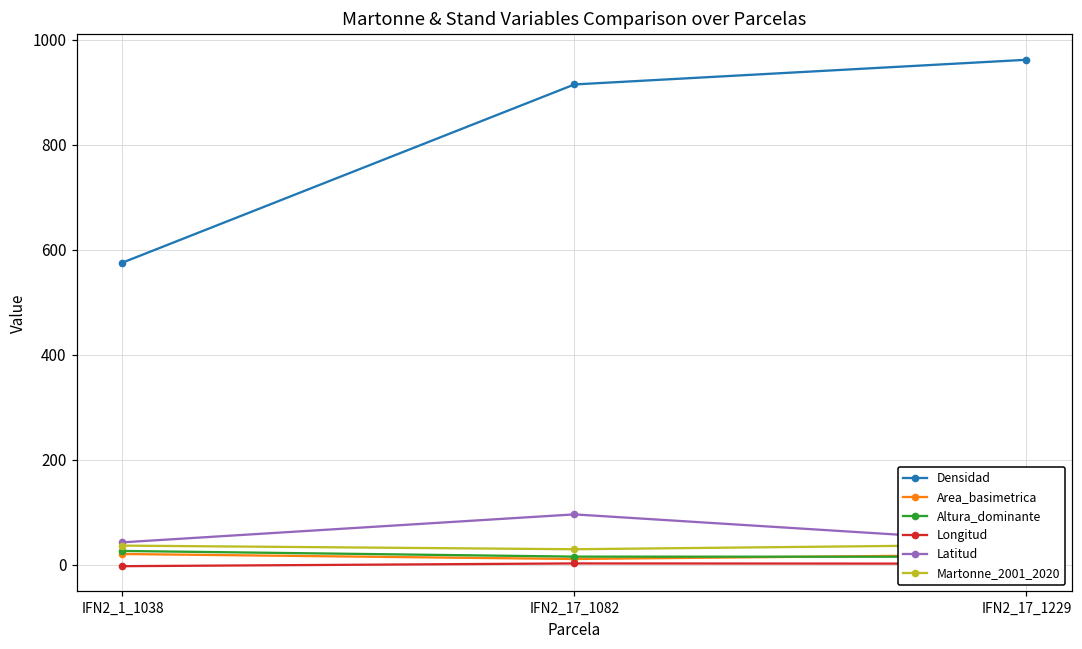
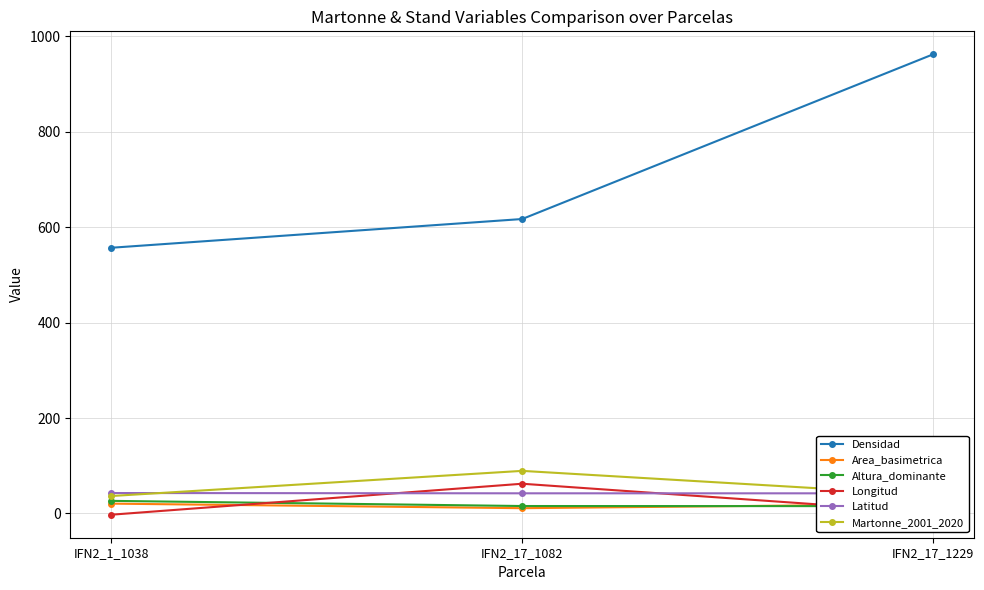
  {
    "Densidad": {
-     "IFN2_1_1038": 580,
-     "IFN2_17_1082": 920,
+     "IFN2_1_1038": 560,
+     "IFN2_17_1082": 620,
      "IFN2_17_1229": 960
    },
    "Area_basimetrica": {
      "IFN2_1_1038": 20
    },
    "Altura_dominante": {
      "IFN2_1_1038": 30
    },
    "Longitud": {
      "IFN2_1_1038": 0,
-     "IFN2_17_1082": 0
+     "IFN2_17_1082": 60
    },
    "Latitud": {
      "IFN2_1_1038": 40,
-     "IFN2_17_1082": 100
+     "IFN2_17_1082": 40
    },
    "Martonne_2001_2020": {
      "IFN2_1_1038": 40,
-     "IFN2_17_1082": 30
+     "IFN2_17_1082": 90
    }
  }
